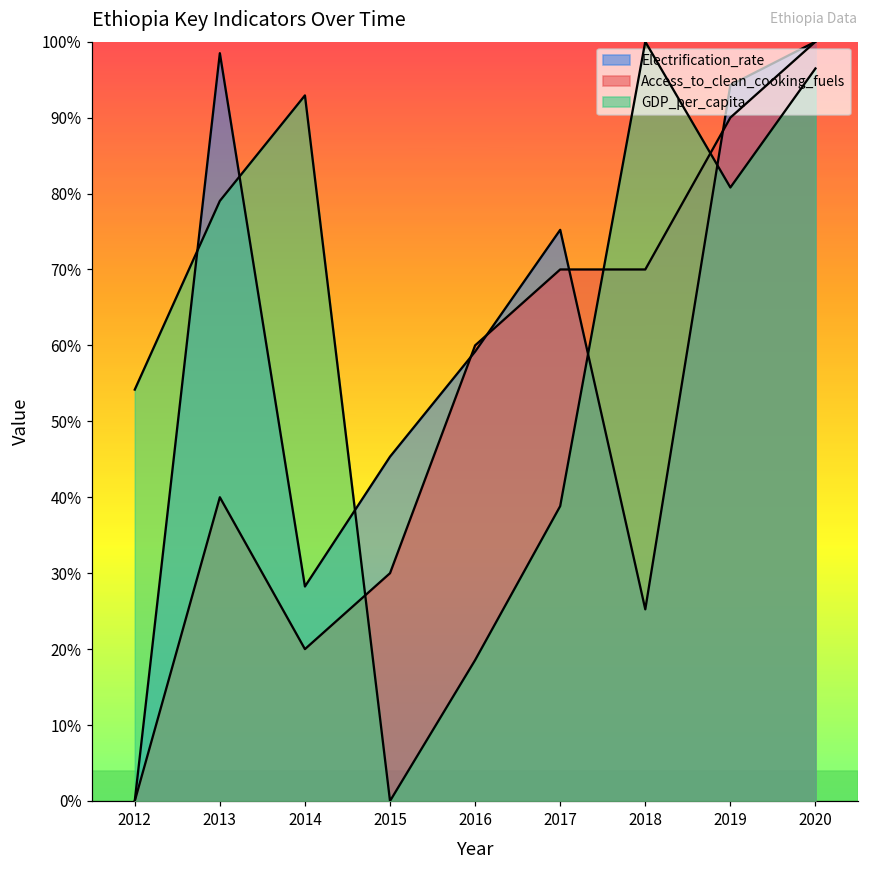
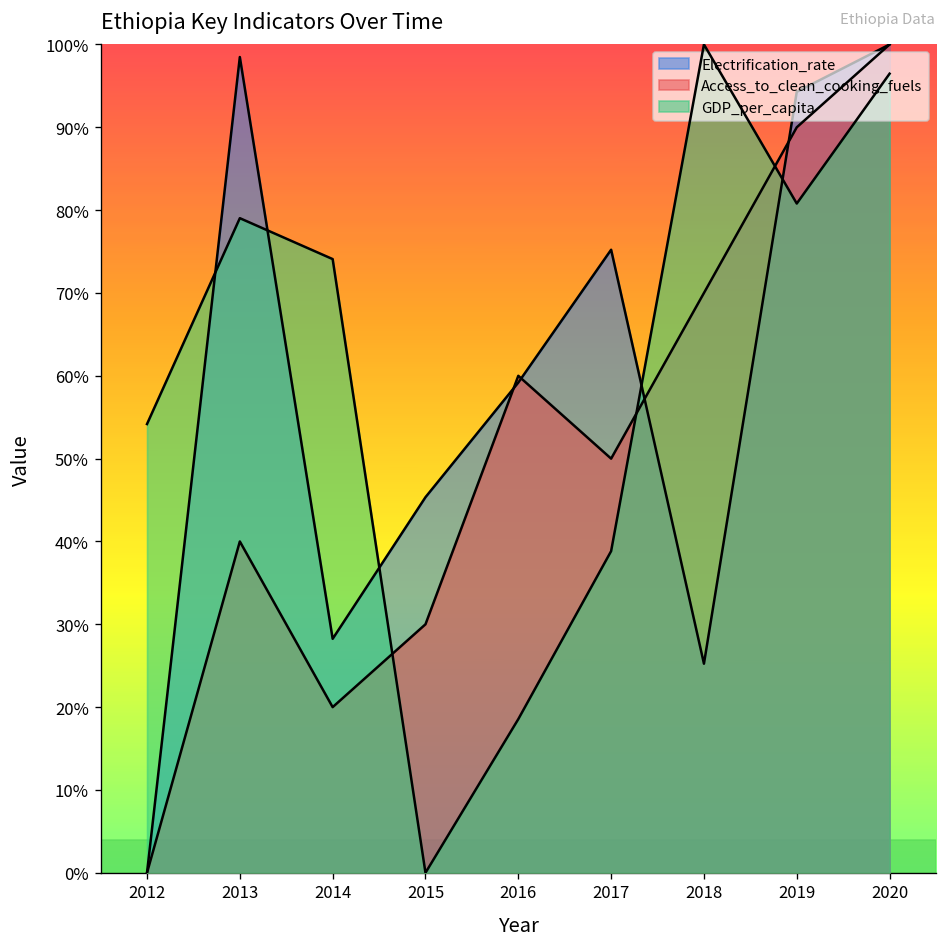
  {
    "Electrification_rate": {
      "2013": "98%",
      "2014": "28%",
      "2015": "45%",
      "2016": "59%",
      "2017": "75%",
      "2018": "25%"
    },
    "Access_to_clean_cooking_fuels": {
      "2013": "40%",
      "2014": "20%",
      "2015": "30%",
      "2016": "60%",
-     "2017": "70%",
+     "2017": "50%",
      "2018": "70%",
      "2019": "90%"
    },
    "GDP_per_capita": {
      "2012": "54%",
      "2013": "79%",
-     "2014": "93%",
+     "2014": "74%",
      "2016": "19%",
      "2017": "39%",
      "2018": "100%",
      "2019": "81%"
    }
  }
